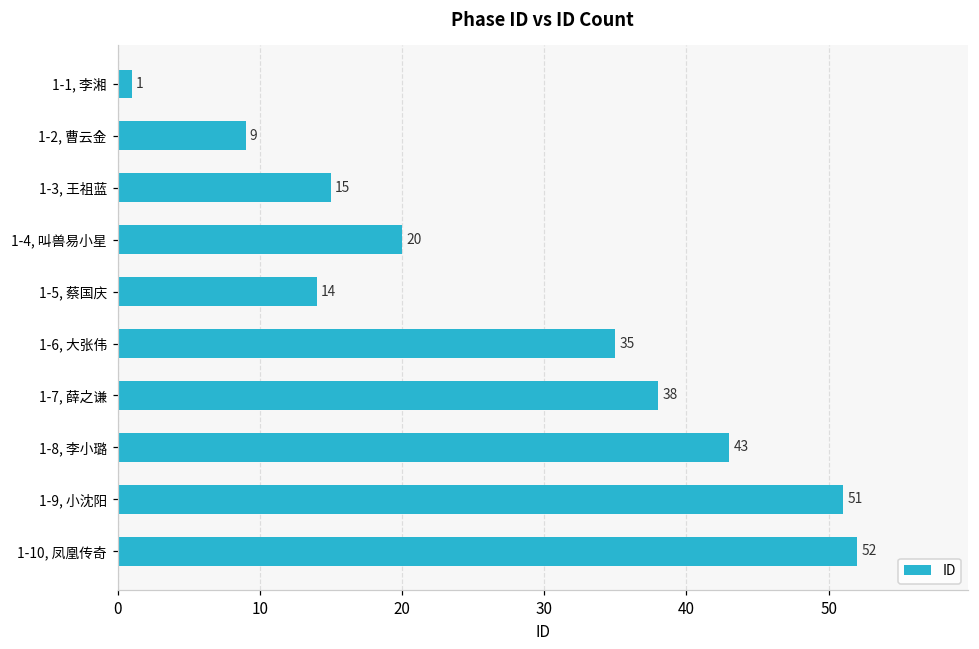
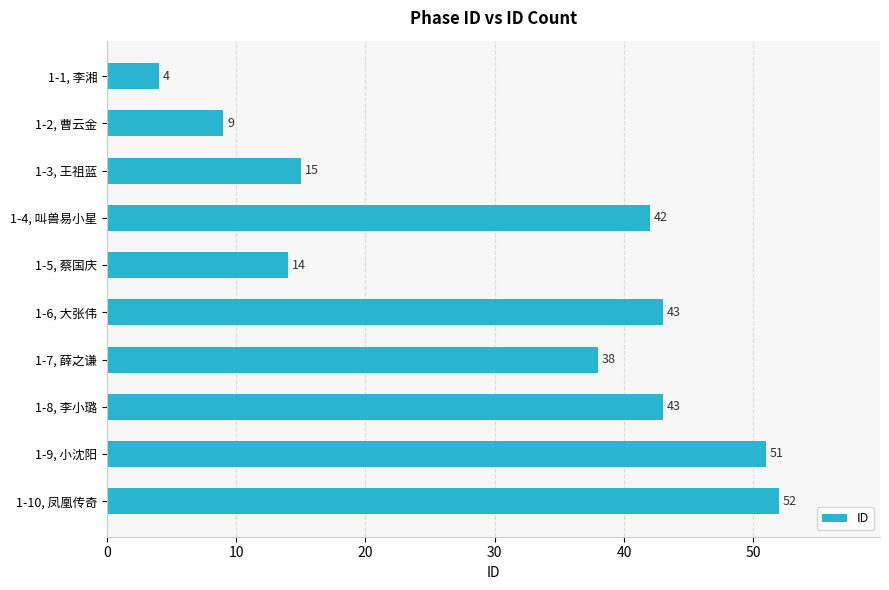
  {
-   "1-1, 李湘": 1,
+   "1-1, 李湘": 4,
    "1-2, 曹云金": 9,
    "1-3, 王祖蓝": 15,
-   "1-4, 叫兽易小星": 20,
+   "1-4, 叫兽易小星": 42,
    "1-5, 蔡国庆": 14,
-   "1-6, 大张伟": 35,
+   "1-6, 大张伟": 43,
    "1-7, 薛之谦": 38,
    "1-8, 李小璐": 43,
    "1-9, 小沈阳": 51,
    "1-10, 凤凰传奇": 52
  }
